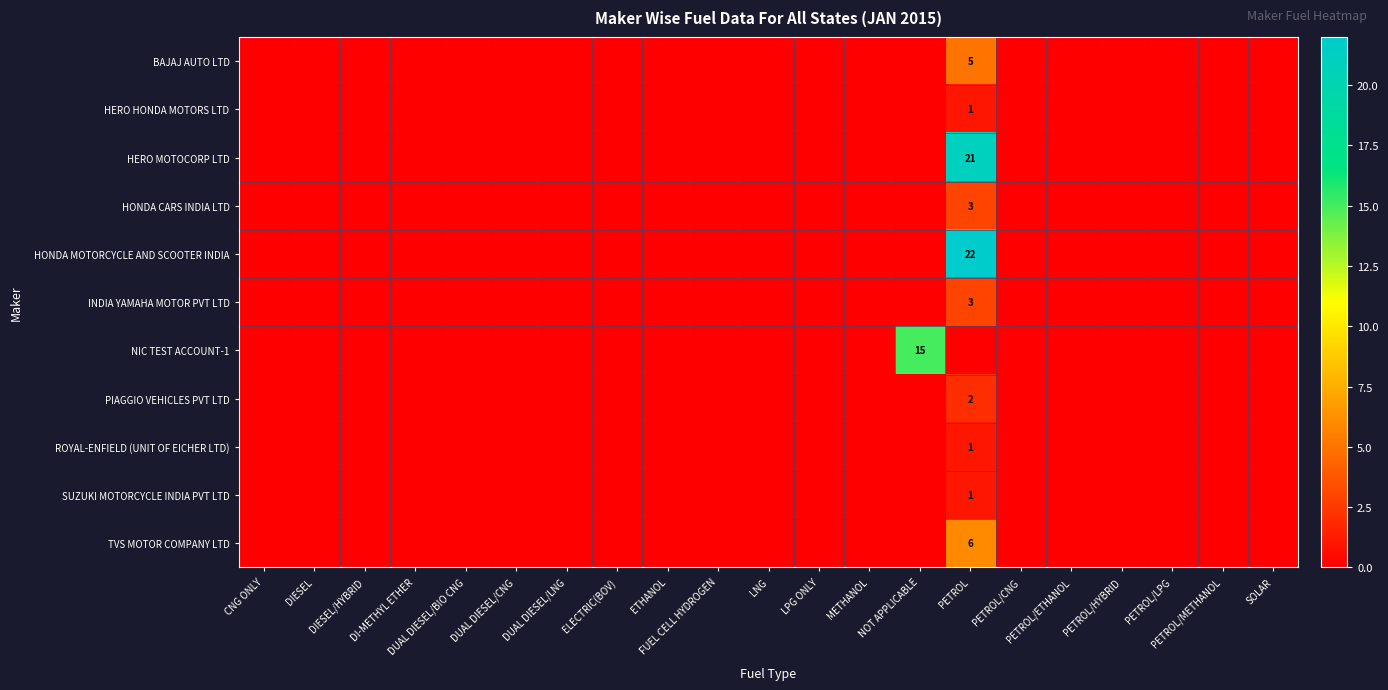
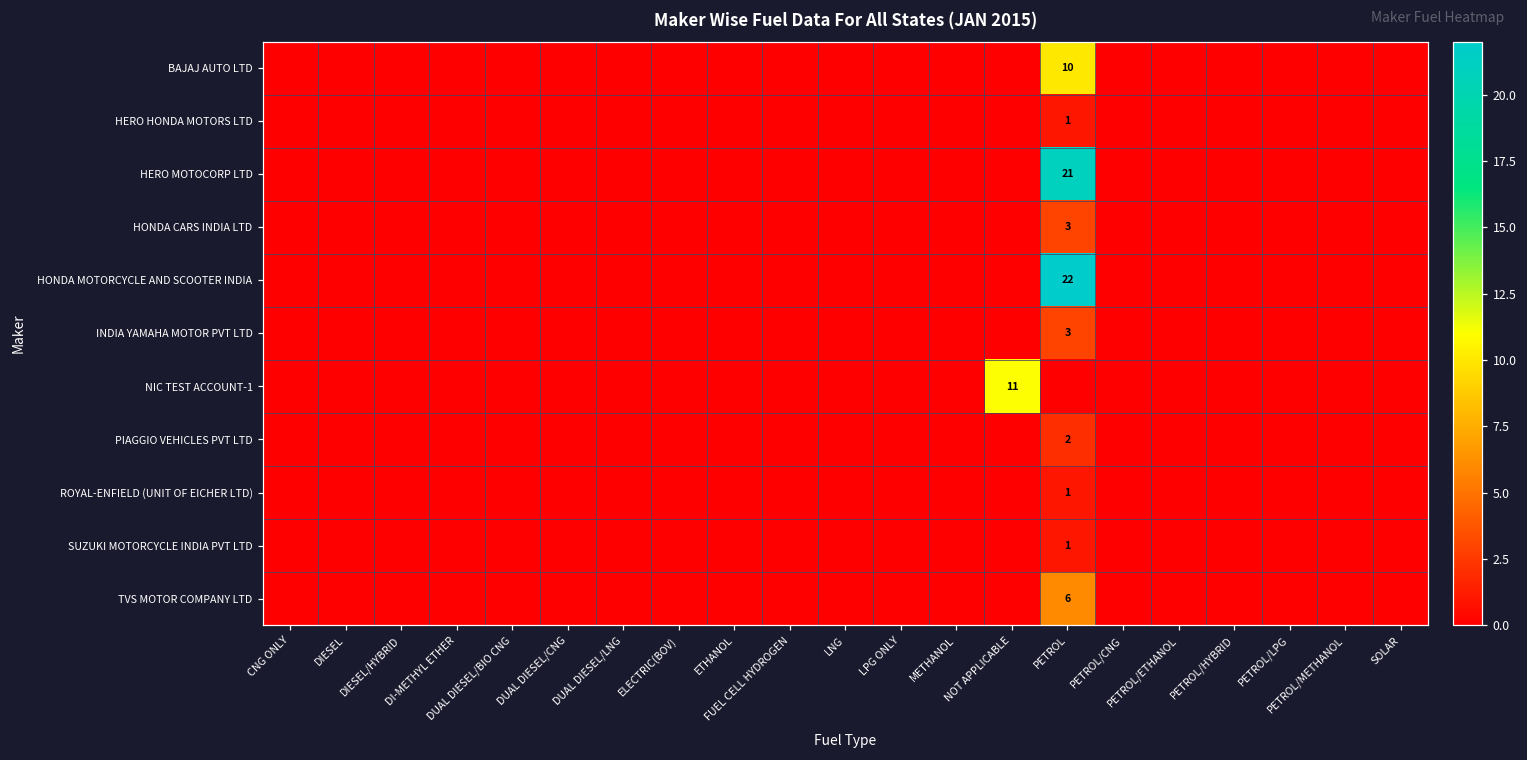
  {
    "BAJAJ AUTO LTD": {
-     "PETROL": 5
+     "PETROL": 10
    },
    "HERO HONDA MOTORS LTD": {
      "PETROL": 1
    },
    "HERO MOTOCORP LTD": {
      "PETROL": 21
    },
    "HONDA CARS INDIA LTD": {
      "PETROL": 3
    },
    "HONDA MOTORCYCLE AND SCOOTER INDIA": {
      "PETROL": 22
    },
    "INDIA YAMAHA MOTOR PVT LTD": {
      "PETROL": 3
    },
    "NIC TEST ACCOUNT-1": {
-     "NOT APPLICABLE": 15
+     "NOT APPLICABLE": 11
    },
    "PIAGGIO VEHICLES PVT LTD": {
      "PETROL": 2
    },
    "ROYAL-ENFIELD (UNIT OF EICHER LTD)": {
      "PETROL": 1
    },
    "SUZUKI MOTORCYCLE INDIA PVT LTD": {
      "PETROL": 1
    },
    "TVS MOTOR COMPANY LTD": {
      "PETROL": 6
    }
  }
